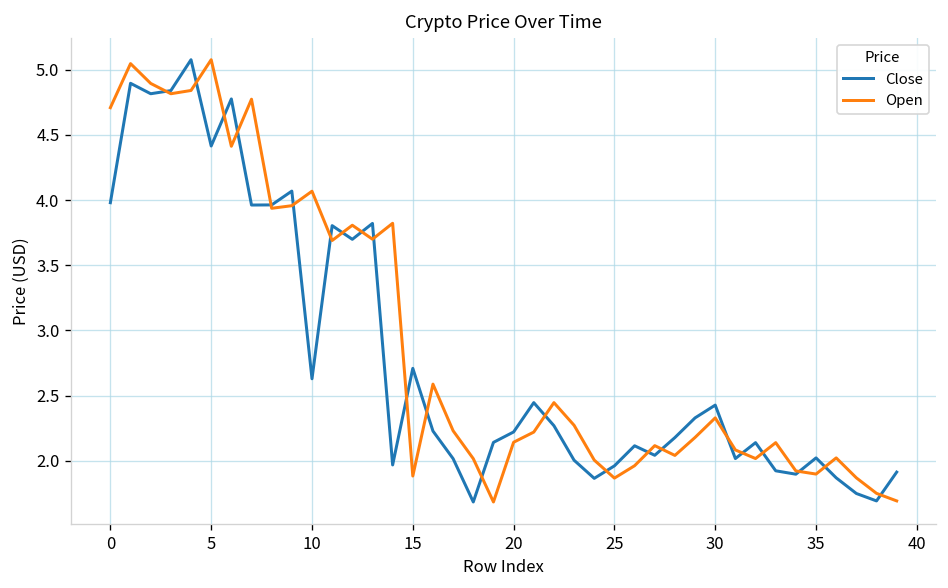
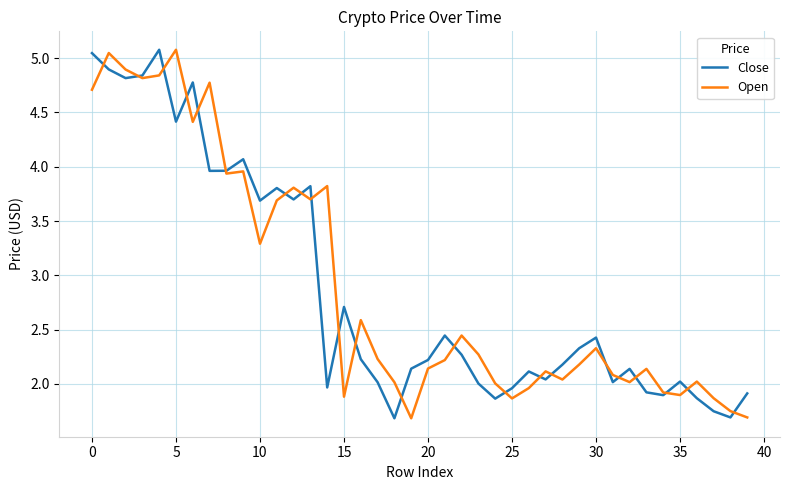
  {
    "Close": {
-     "0": 3.98,
+     "0": 5.05,
      "5": 4.42,
-     "10": 2.63,
+     "10": 3.69,
      "15": 2.71,
      "20": 2.22,
      "25": 1.96,
      "30": 2.43,
      "35": 2.02
    },
    "Open": {
      "0": 4.71,
      "5": 5.08,
-     "10": 4.07,
+     "10": 3.29,
      "15": 1.88,
      "20": 2.14,
      "25": 1.87,
      "30": 2.33,
      "35": 1.90
    }
  }
